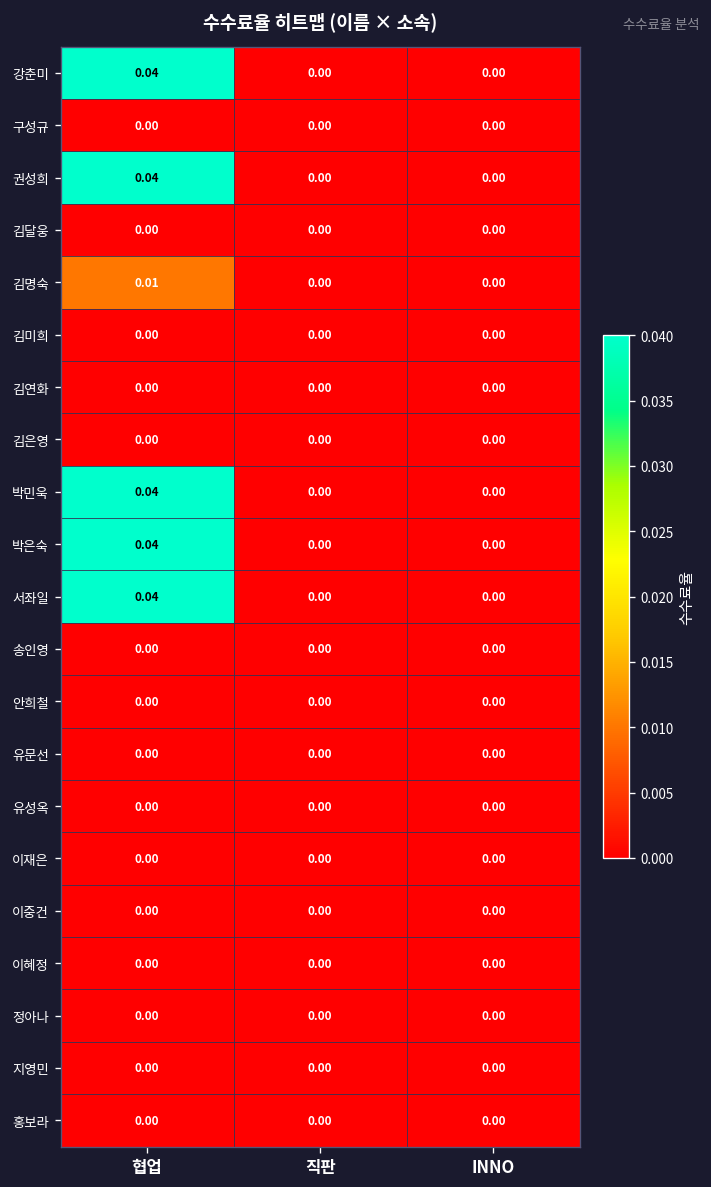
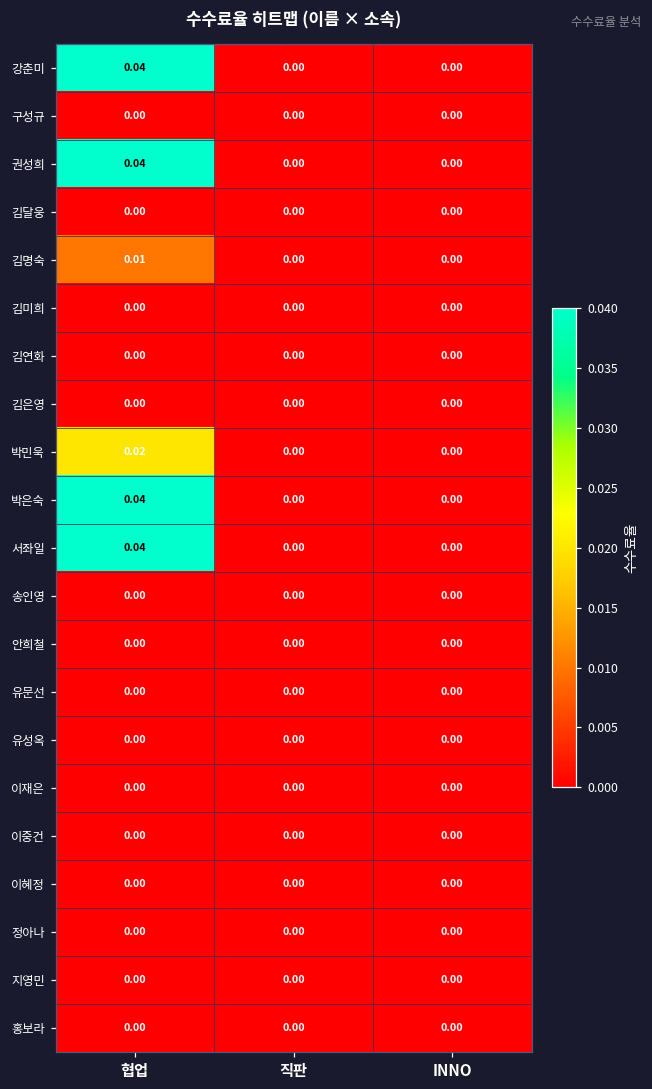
  {
    "강춘미": {
      "협업": 0.04,
      "직판": 0.00,
      "INNO": 0.00
    },
    "구성규": {
      "협업": 0.00,
      "직판": 0.00,
      "INNO": 0.00
    },
    "권성희": {
      "협업": 0.04,
      "직판": 0.00,
      "INNO": 0.00
    },
    "김달웅": {
      "협업": 0.00,
      "직판": 0.00,
      "INNO": 0.00
    },
    "김명숙": {
      "협업": 0.01,
      "직판": 0.00,
      "INNO": 0.00
    },
    "김미희": {
      "협업": 0.00,
      "직판": 0.00,
      "INNO": 0.00
    },
    "김연화": {
      "협업": 0.00,
      "직판": 0.00,
      "INNO": 0.00
    },
    "김은영": {
      "협업": 0.00,
      "직판": 0.00,
      "INNO": 0.00
    },
    "박민욱": {
-     "협업": 0.04,
+     "협업": 0.02,
      "직판": 0.00,
      "INNO": 0.00
    },
    "박은숙": {
      "협업": 0.04,
      "직판": 0.00,
      "INNO": 0.00
    },
    "서좌일": {
      "협업": 0.04,
      "직판": 0.00,
      "INNO": 0.00
    },
    "송인영": {
      "협업": 0.00,
      "직판": 0.00,
      "INNO": 0.00
    },
    "안희철": {
      "협업": 0.00,
      "직판": 0.00,
      "INNO": 0.00
    },
    "유문선": {
      "협업": 0.00,
      "직판": 0.00,
      "INNO": 0.00
    },
    "유성옥": {
      "협업": 0.00,
      "직판": 0.00,
      "INNO": 0.00
    },
    "이재은": {
      "협업": 0.00,
      "직판": 0.00,
      "INNO": 0.00
    },
    "이중건": {
      "협업": 0.00,
      "직판": 0.00,
      "INNO": 0.00
    },
    "이혜정": {
      "협업": 0.00,
      "직판": 0.00,
      "INNO": 0.00
    },
    "정아나": {
      "협업": 0.00,
      "직판": 0.00,
      "INNO": 0.00
    },
    "지영민": {
      "협업": 0.00,
      "직판": 0.00,
      "INNO": 0.00
    },
    "홍보라": {
      "협업": 0.00,
      "직판": 0.00,
      "INNO": 0.00
    }
  }
